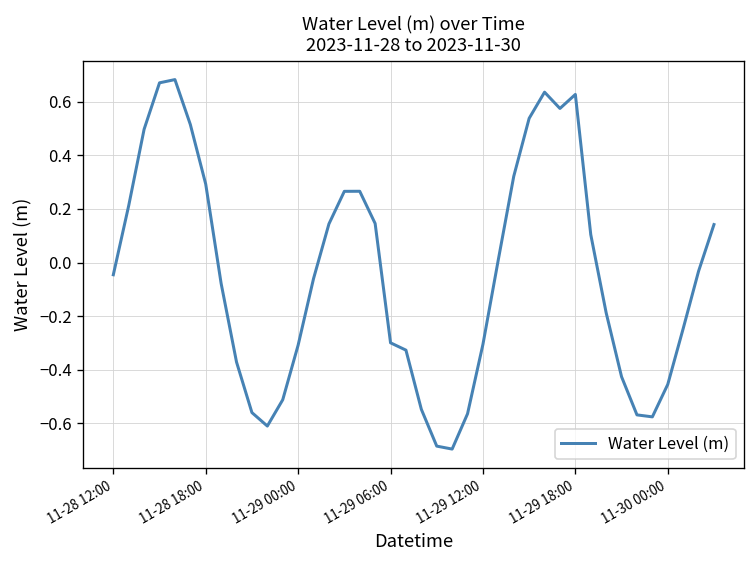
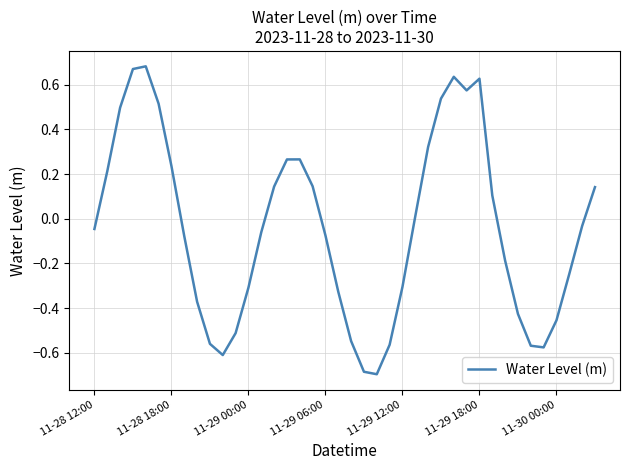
  {
    "11-28 12:00": -0.05,
-   "11-28 18:00": 0.29,
+   "11-28 18:00": 0.24,
    "11-29 00:00": -0.31,
-   "11-29 06:00": -0.30,
+   "11-29 06:00": -0.07,
    "11-29 12:00": -0.31,
    "11-29 18:00": 0.63,
    "11-30 00:00": -0.45
  }
